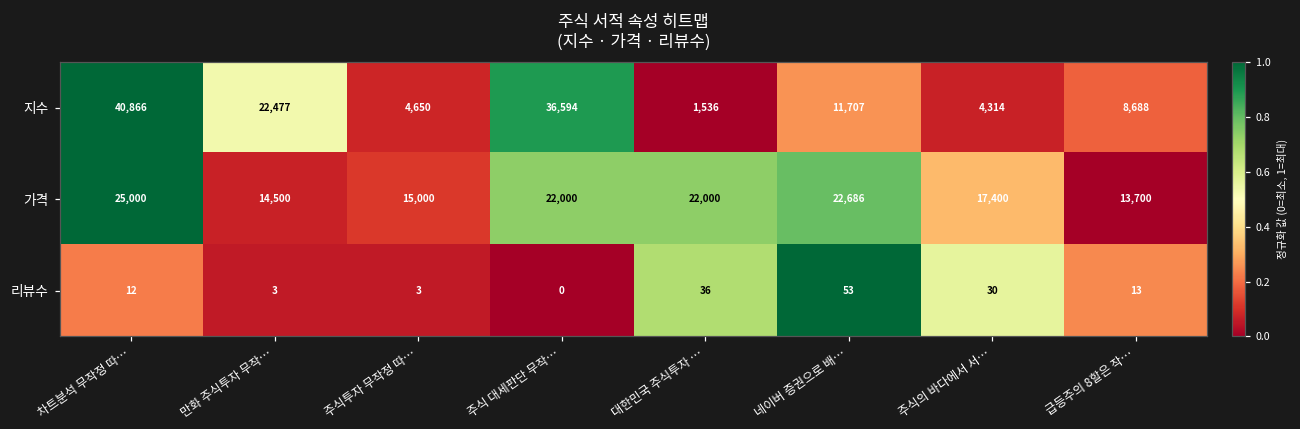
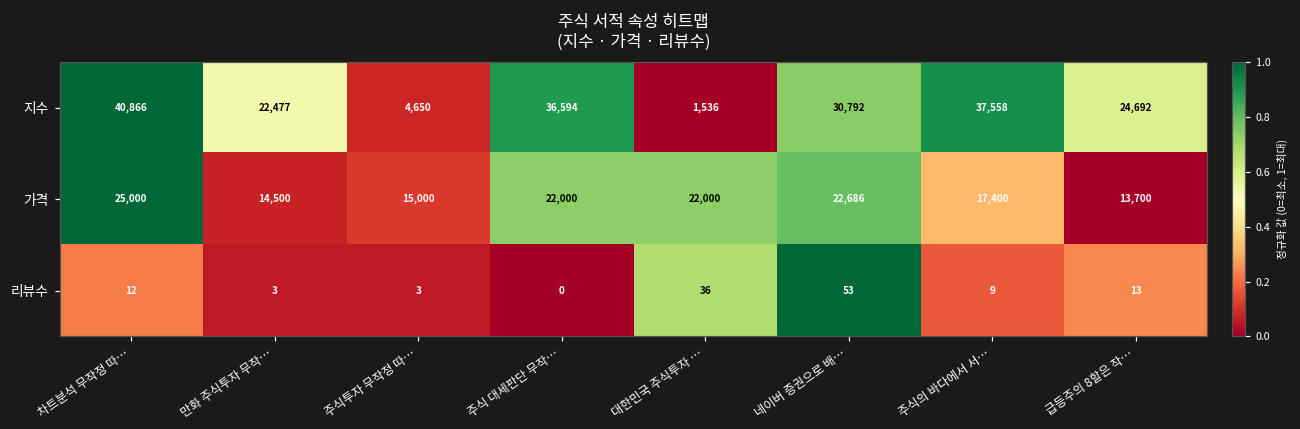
  {
    "지수": {
      "차트분석 무작정 따…": "40,866",
      "만화 주식투자 무작…": "22,477",
      "주식투자 무작정 따…": "4,650",
      "주식 대세판단 무작…": "36,594",
      "대한민국 주식투자 …": "1,536",
-     "네이버 증권으로 배…": "11,707",
-     "주식의 바다에서 서…": "4,314",
-     "급등주의 8할은 작…": "8,688"
+     "네이버 증권으로 배…": "30,792",
+     "주식의 바다에서 서…": "37,558",
+     "급등주의 8할은 작…": "24,692"
    },
    "가격": {
      "차트분석 무작정 따…": "25,000",
      "만화 주식투자 무작…": "14,500",
      "주식투자 무작정 따…": "15,000",
      "주식 대세판단 무작…": "22,000",
      "대한민국 주식투자 …": "22,000",
      "네이버 증권으로 배…": "22,686",
      "주식의 바다에서 서…": "17,400",
      "급등주의 8할은 작…": "13,700"
    },
    "리뷰수": {
      "차트분석 무작정 따…": "12",
      "만화 주식투자 무작…": "3",
      "주식투자 무작정 따…": "3",
      "주식 대세판단 무작…": "0",
      "대한민국 주식투자 …": "36",
      "네이버 증권으로 배…": "53",
-     "주식의 바다에서 서…": "30",
+     "주식의 바다에서 서…": "9",
      "급등주의 8할은 작…": "13"
    }
  }
